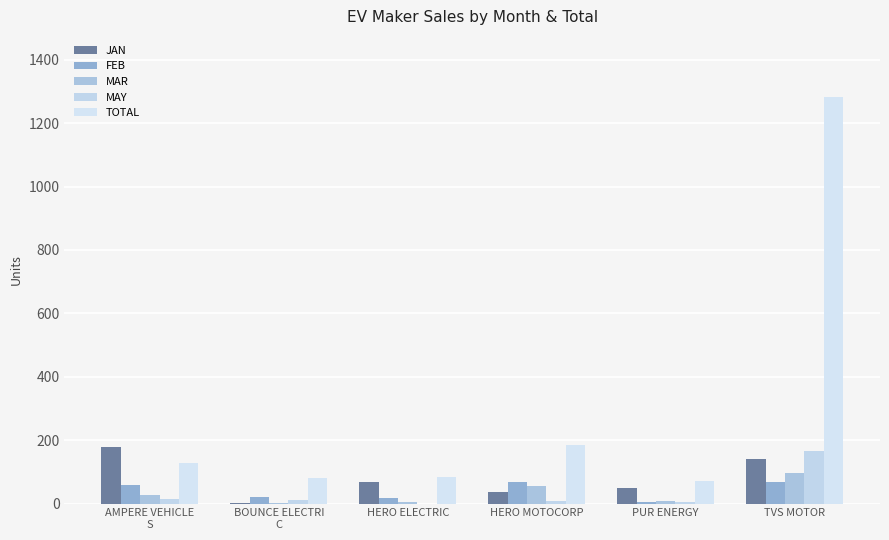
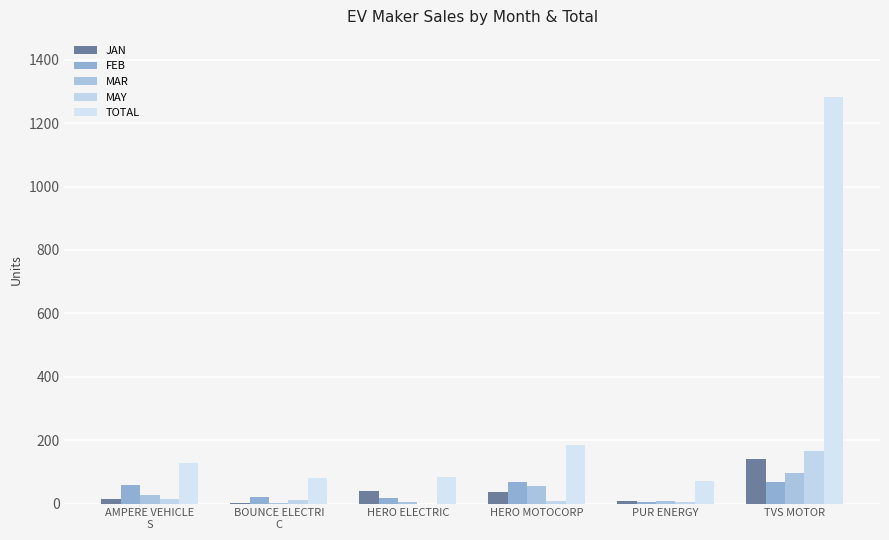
  {
    "JAN": {
-     "AMPERE VEHICLE S": 180,
-     "HERO ELECTRIC": 70,
+     "AMPERE VEHICLE S": 10,
+     "HERO ELECTRIC": 40,
      "HERO MOTOCORP": 40,
-     "PUR ENERGY": 50,
+     "PUR ENERGY": 10,
      "TVS MOTOR": 140
    }
  }
